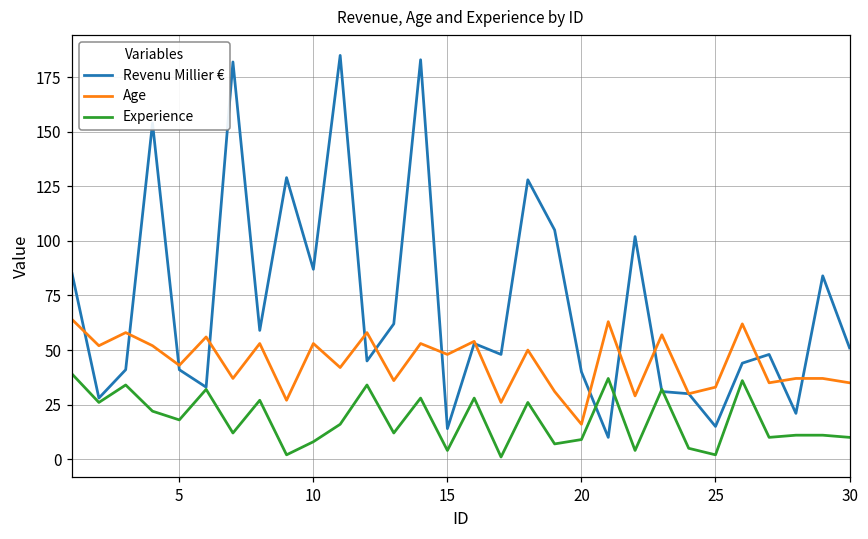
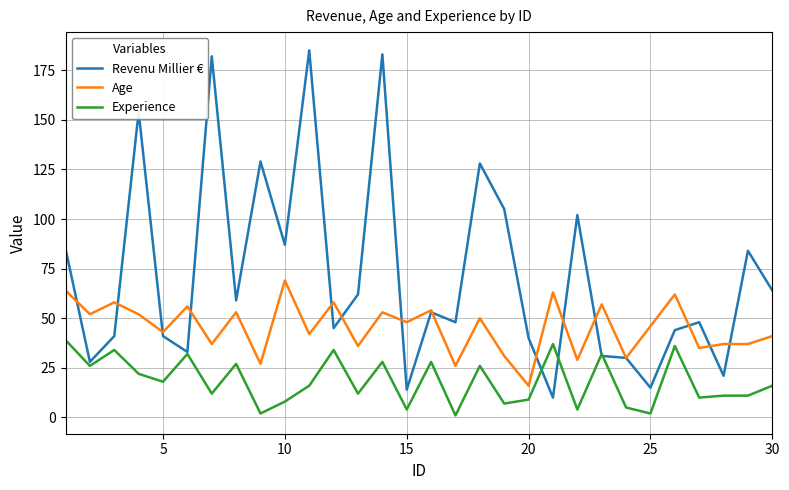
  {
    "Revenu Millier €": {
      "5": 41,
      "10": 87,
      "15": 14,
      "20": 40,
      "25": 15,
-     "30": 51
+     "30": 64
    },
    "Age": {
      "5": 43,
-     "10": 53,
+     "10": 69,
      "15": 48,
      "20": 16,
-     "25": 33,
-     "30": 35
+     "25": 46,
+     "30": 41
    },
    "Experience": {
      "5": 18,
      "10": 8,
      "15": 4,
      "20": 9,
      "25": 2,
-     "30": 10
+     "30": 16
    }
  }
